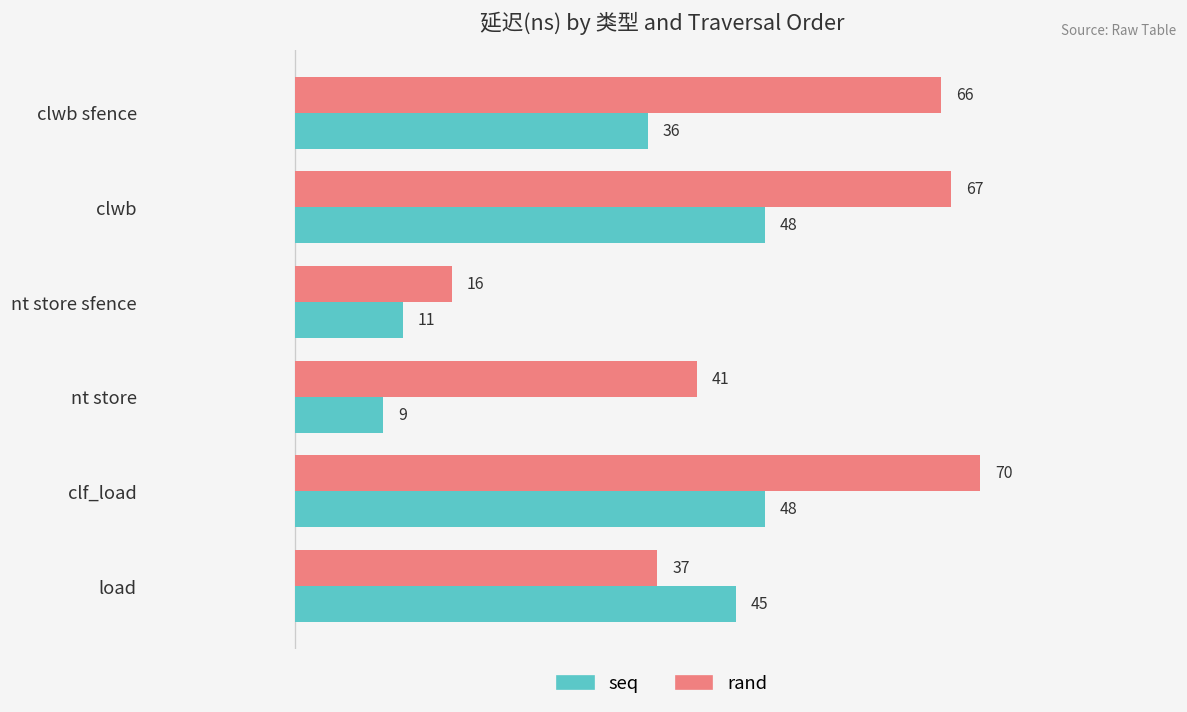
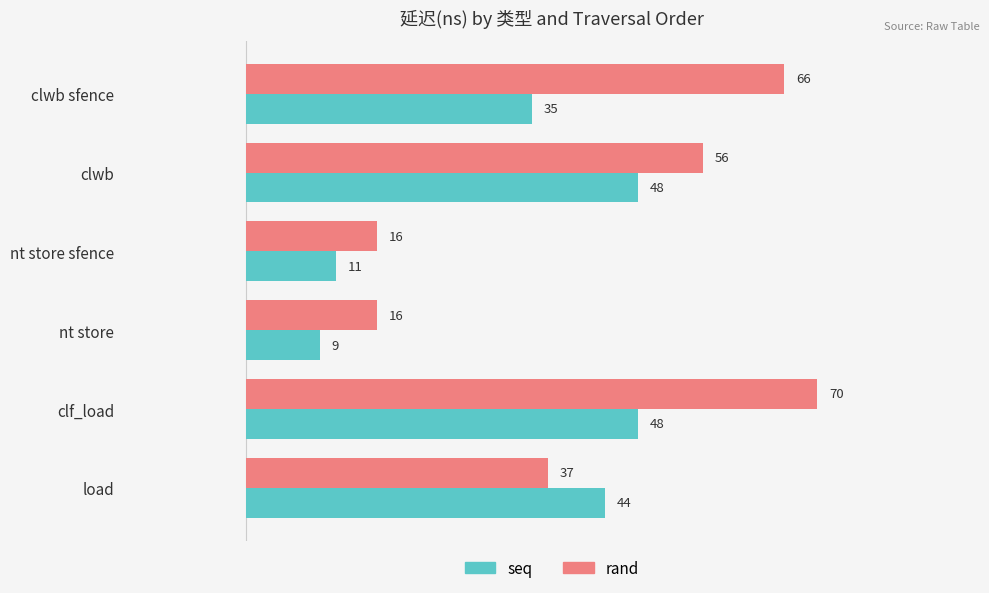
  {
    "seq": {
-     "clwb sfence": 36,
+     "clwb sfence": 35,
      "clwb": 48,
      "nt store sfence": 11,
      "nt store": 9,
      "clf_load": 48,
-     "load": 45
+     "load": 44
    },
    "rand": {
      "clwb sfence": 66,
-     "clwb": 67,
+     "clwb": 56,
      "nt store sfence": 16,
-     "nt store": 41,
+     "nt store": 16,
      "clf_load": 70,
      "load": 37
    }
  }
